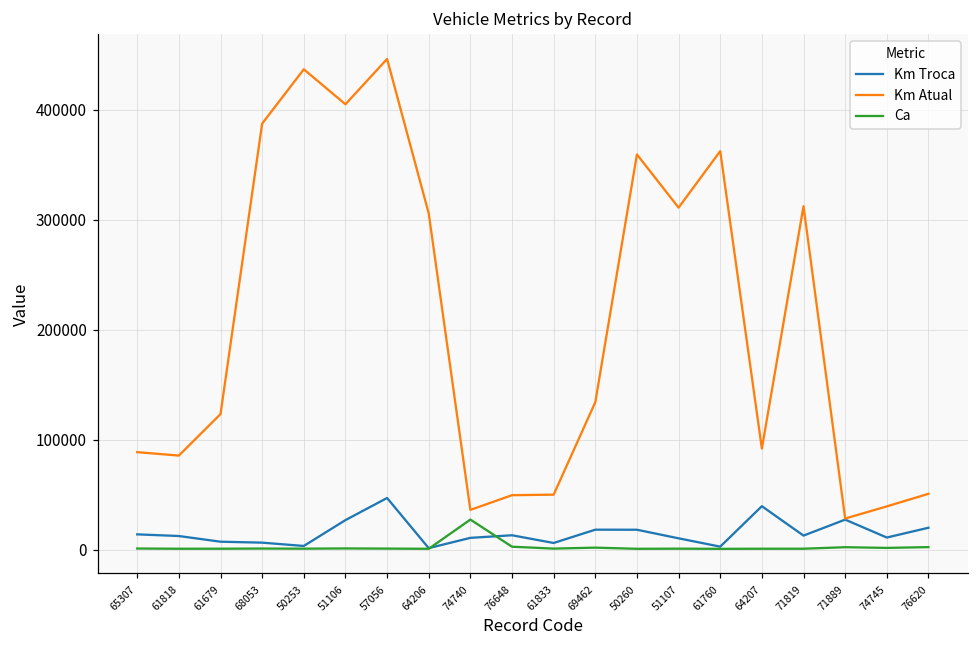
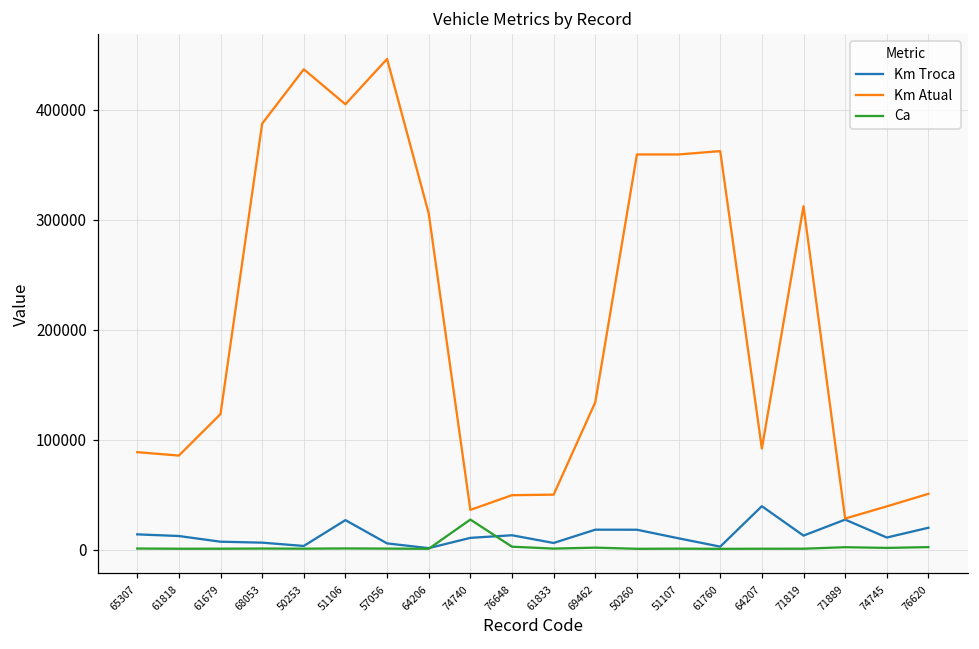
  {
    "Km Troca": {
      "65307": 14000,
      "61818": 13000,
      "61679": 8000,
      "68053": 7000,
      "51106": 27000,
-     "57056": 47000,
+     "57056": 6000,
      "74740": 11000,
      "76648": 13000,
      "61833": 6000,
      "69462": 18000,
      "50260": 18000,
      "51107": 11000,
      "64207": 40000,
      "71819": 13000,
      "74745": 11000,
      "76620": 20000
    },
    "Km Atual": {
      "65307": 89000,
      "61818": 86000,
      "61679": 123000,
      "68053": 388000,
      "50253": 437000,
      "51106": 405000,
      "57056": 446000,
      "64206": 306000,
      "74740": 36000,
      "76648": 50000,
      "61833": 50000,
      "69462": 134000,
      "50260": 359000,
-     "51107": 311000,
+     "51107": 359000,
      "61760": 362000,
      "64207": 92000,
      "71819": 312000,
      "74745": 40000,
      "76620": 51000
    },
    "Ca": {
      "65307": 1000,
      "61818": 1000,
      "61679": 1000,
      "68053": 1000,
      "51106": 1000,
      "57056": 1000,
      "74740": 28000,
      "76648": 3000,
      "61833": 1000,
      "69462": 2000,
      "50260": 1000,
      "51107": 1000,
      "64207": 1000,
      "71819": 1000,
      "71889": 3000,
      "74745": 2000,
      "76620": 3000
    }
  }
